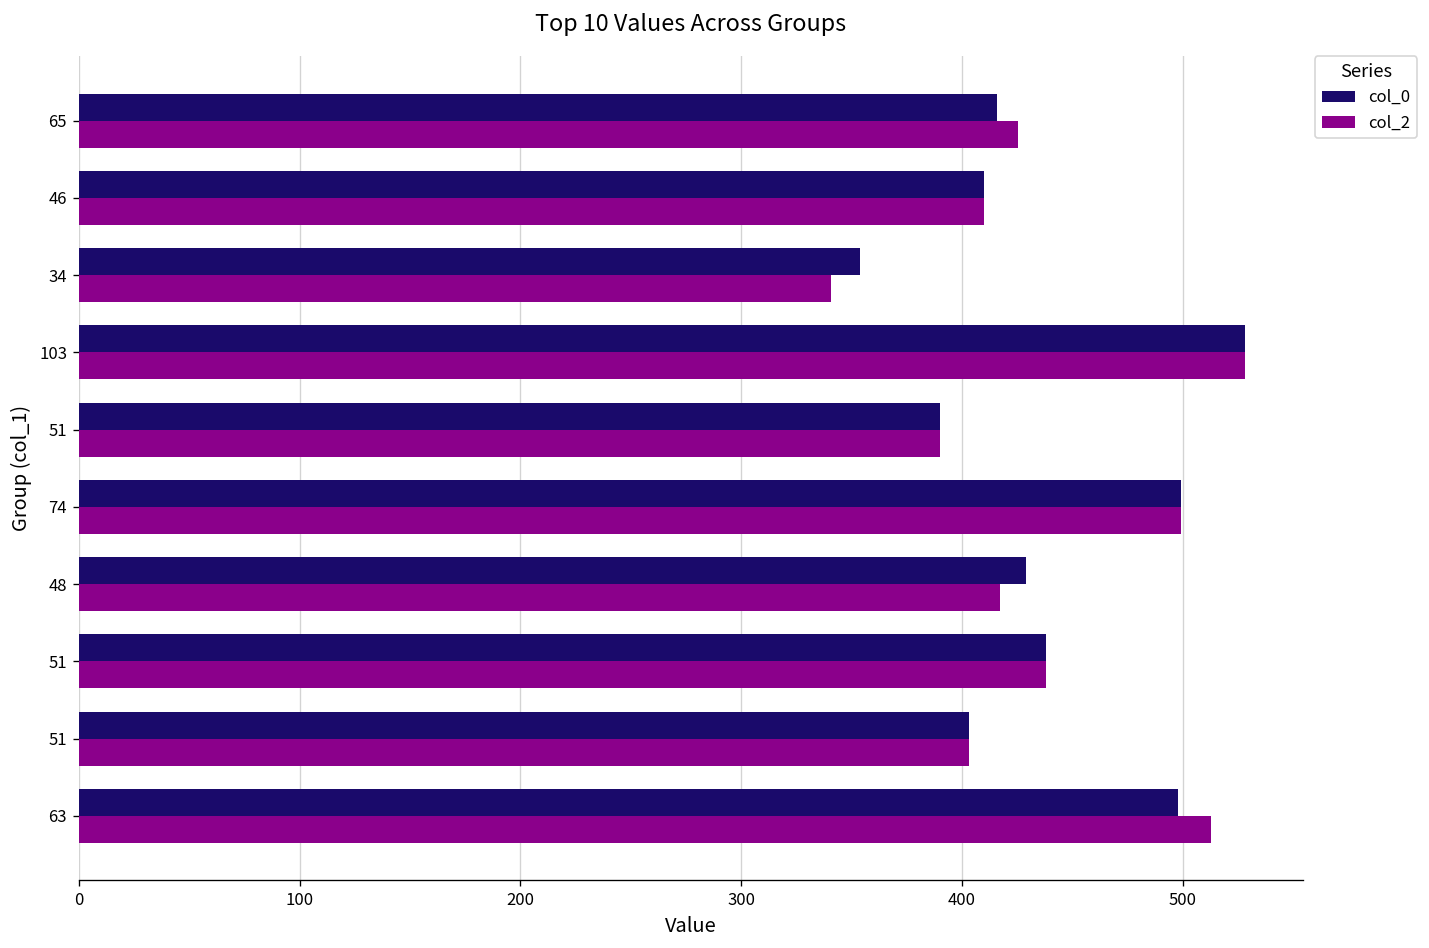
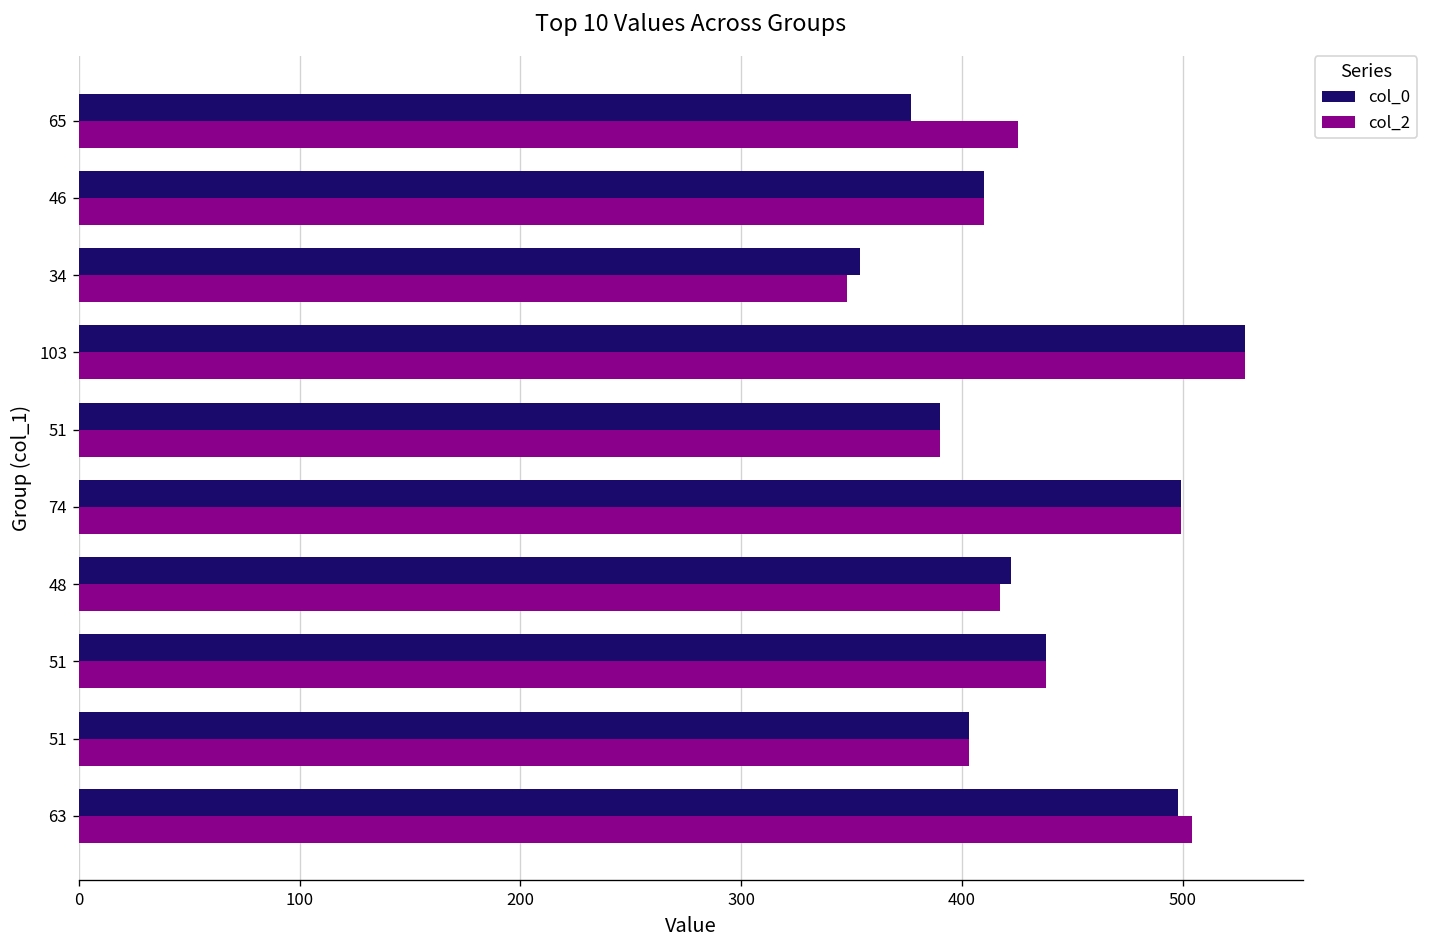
  {
    "col_0": {
-     "65": 416,
+     "65": 377,
      "46": 410,
      "34": 354,
      "103": 528,
      "74": 499,
-     "48": 429,
+     "48": 422,
      "63": 498
    },
    "col_2": {
      "65": 425,
      "46": 410,
-     "34": 341,
+     "34": 348,
      "103": 528,
      "74": 499,
      "48": 417,
-     "63": 513
+     "63": 504
    }
  }
